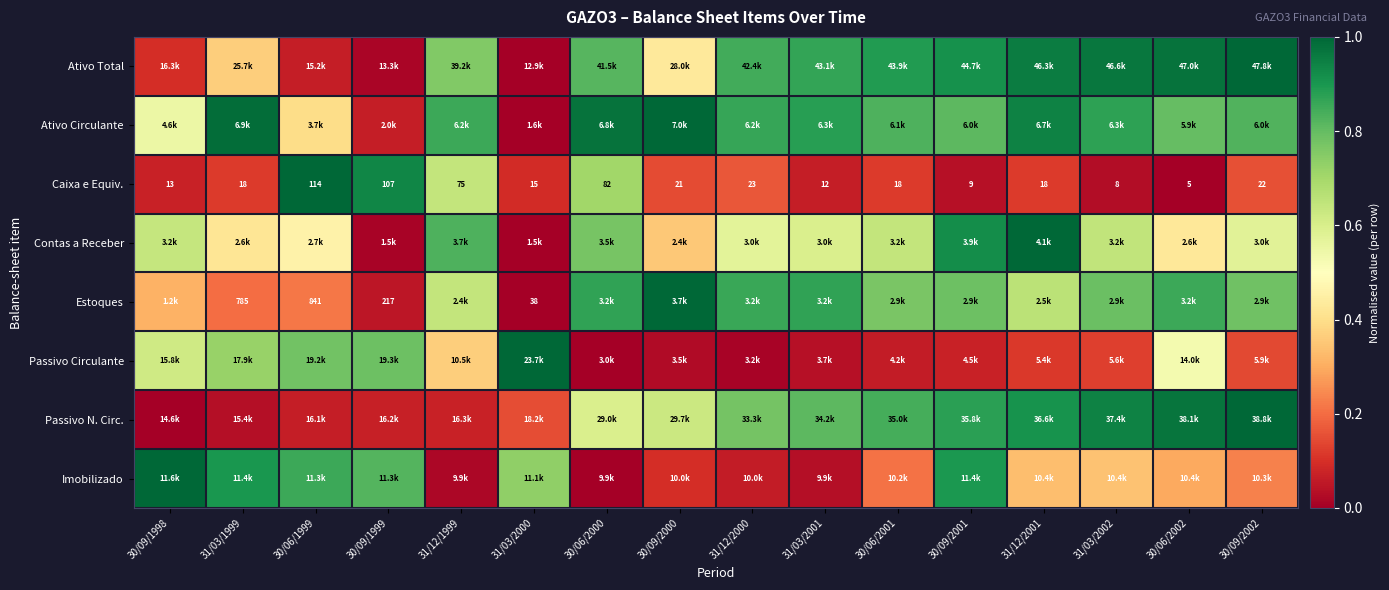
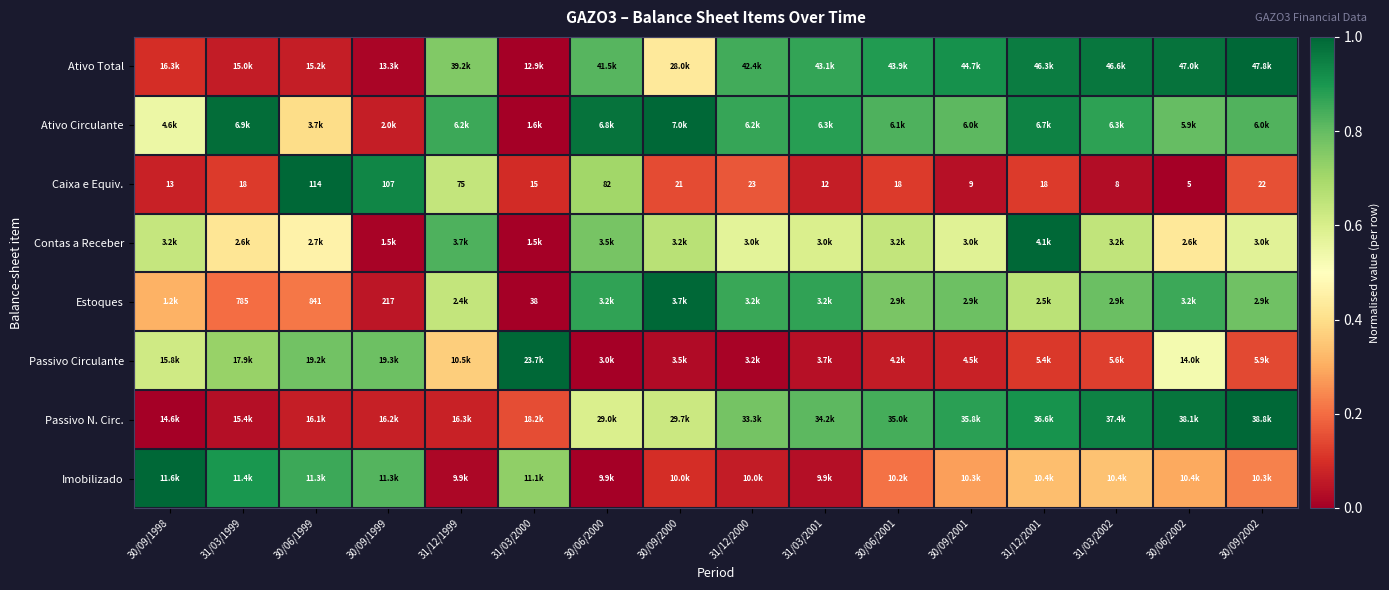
  {
    "Ativo Total": {
      "30/09/1998": "16.3k",
-     "31/03/1999": "25.7k",
+     "31/03/1999": "15.0k",
      "30/06/1999": "15.2k",
      "30/09/1999": "13.3k",
      "31/12/1999": "39.2k",
      "31/03/2000": "12.9k",
      "30/06/2000": "41.5k",
      "30/09/2000": "28.0k",
      "31/12/2000": "42.4k",
      "31/03/2001": "43.1k",
      "30/06/2001": "43.9k",
      "30/09/2001": "44.7k",
      "31/12/2001": "46.3k",
      "31/03/2002": "46.6k",
      "30/06/2002": "47.0k",
      "30/09/2002": "47.8k"
    },
    "Ativo Circulante": {
      "30/09/1998": "4.6k",
      "31/03/1999": "6.9k",
      "30/06/1999": "3.7k",
      "30/09/1999": "2.0k",
      "31/12/1999": "6.2k",
      "31/03/2000": "1.6k",
      "30/06/2000": "6.8k",
      "30/09/2000": "7.0k",
      "31/12/2000": "6.2k",
      "31/03/2001": "6.3k",
      "30/06/2001": "6.1k",
      "30/09/2001": "6.0k",
      "31/12/2001": "6.7k",
      "31/03/2002": "6.3k",
      "30/06/2002": "5.9k",
      "30/09/2002": "6.0k"
    },
    "Caixa e Equiv.": {
      "30/09/1998": "13",
      "31/03/1999": "18",
      "30/06/1999": "114",
      "30/09/1999": "107",
      "31/12/1999": "75",
      "31/03/2000": "15",
      "30/06/2000": "82",
      "30/09/2000": "21",
      "31/12/2000": "23",
      "31/03/2001": "12",
      "30/06/2001": "18",
      "30/09/2001": "9",
      "31/12/2001": "18",
      "31/03/2002": "8",
      "30/06/2002": "5",
      "30/09/2002": "22"
    },
    "Contas a Receber": {
      "30/09/1998": "3.2k",
      "31/03/1999": "2.6k",
      "30/06/1999": "2.7k",
      "30/09/1999": "1.5k",
      "31/12/1999": "3.7k",
      "31/03/2000": "1.5k",
      "30/06/2000": "3.5k",
-     "30/09/2000": "2.4k",
+     "30/09/2000": "3.2k",
      "31/12/2000": "3.0k",
      "31/03/2001": "3.0k",
      "30/06/2001": "3.2k",
-     "30/09/2001": "3.9k",
+     "30/09/2001": "3.0k",
      "31/12/2001": "4.1k",
      "31/03/2002": "3.2k",
      "30/06/2002": "2.6k",
      "30/09/2002": "3.0k"
    },
    "Estoques": {
      "30/09/1998": "1.2k",
      "31/03/1999": "785",
      "30/06/1999": "841",
      "30/09/1999": "217",
      "31/12/1999": "2.4k",
      "31/03/2000": "38",
      "30/06/2000": "3.2k",
      "30/09/2000": "3.7k",
      "31/12/2000": "3.2k",
      "31/03/2001": "3.2k",
      "30/06/2001": "2.9k",
      "30/09/2001": "2.9k",
      "31/12/2001": "2.5k",
      "31/03/2002": "2.9k",
      "30/06/2002": "3.2k",
      "30/09/2002": "2.9k"
    },
    "Passivo Circulante": {
      "30/09/1998": "15.8k",
      "31/03/1999": "17.9k",
      "30/06/1999": "19.2k",
      "30/09/1999": "19.3k",
      "31/12/1999": "10.5k",
      "31/03/2000": "23.7k",
      "30/06/2000": "3.0k",
      "30/09/2000": "3.5k",
      "31/12/2000": "3.2k",
      "31/03/2001": "3.7k",
      "30/06/2001": "4.2k",
      "30/09/2001": "4.5k",
      "31/12/2001": "5.4k",
      "31/03/2002": "5.6k",
      "30/06/2002": "14.0k",
      "30/09/2002": "5.9k"
    },
    "Passivo N. Circ.": {
      "30/09/1998": "14.6k",
      "31/03/1999": "15.4k",
      "30/06/1999": "16.1k",
      "30/09/1999": "16.2k",
      "31/12/1999": "16.3k",
      "31/03/2000": "18.2k",
      "30/06/2000": "29.0k",
      "30/09/2000": "29.7k",
      "31/12/2000": "33.3k",
      "31/03/2001": "34.2k",
      "30/06/2001": "35.0k",
      "30/09/2001": "35.8k",
      "31/12/2001": "36.6k",
      "31/03/2002": "37.4k",
      "30/06/2002": "38.1k",
      "30/09/2002": "38.8k"
    },
    "Imobilizado": {
      "30/09/1998": "11.6k",
      "31/03/1999": "11.4k",
      "30/06/1999": "11.3k",
      "30/09/1999": "11.3k",
      "31/12/1999": "9.9k",
      "31/03/2000": "11.1k",
      "30/06/2000": "9.9k",
      "30/09/2000": "10.0k",
      "31/12/2000": "10.0k",
      "31/03/2001": "9.9k",
      "30/06/2001": "10.2k",
-     "30/09/2001": "11.4k",
+     "30/09/2001": "10.3k",
      "31/12/2001": "10.4k",
      "31/03/2002": "10.4k",
      "30/06/2002": "10.4k",
      "30/09/2002": "10.3k"
    }
  }
